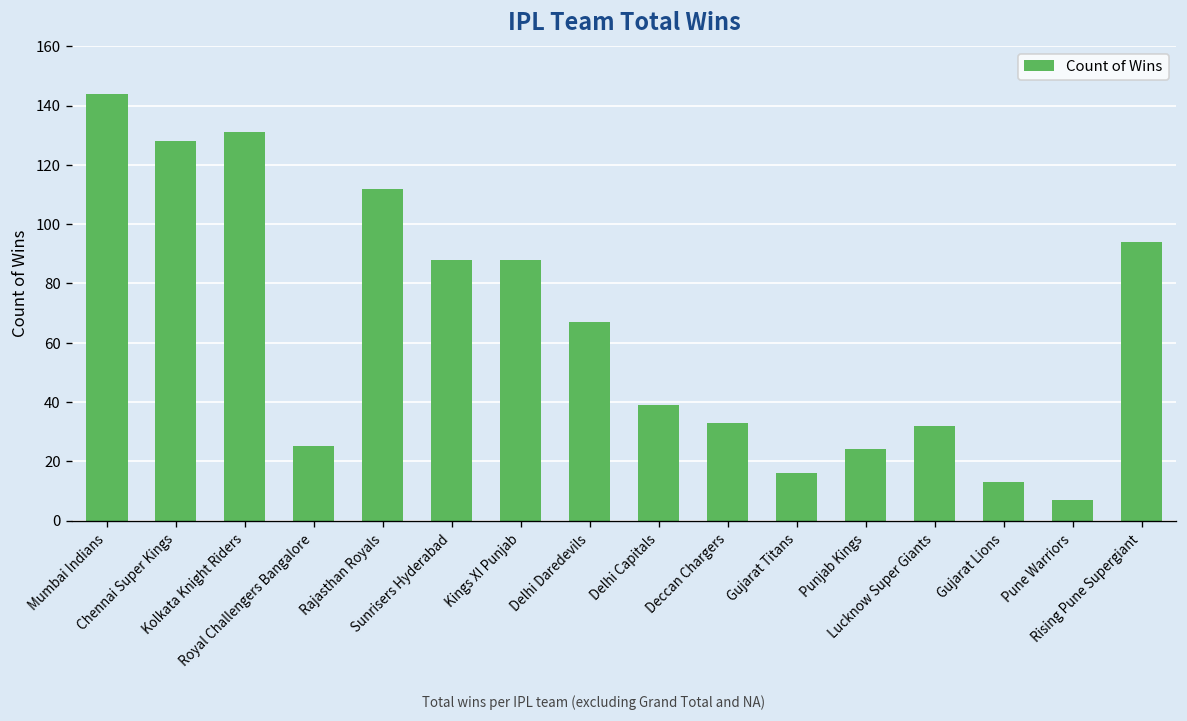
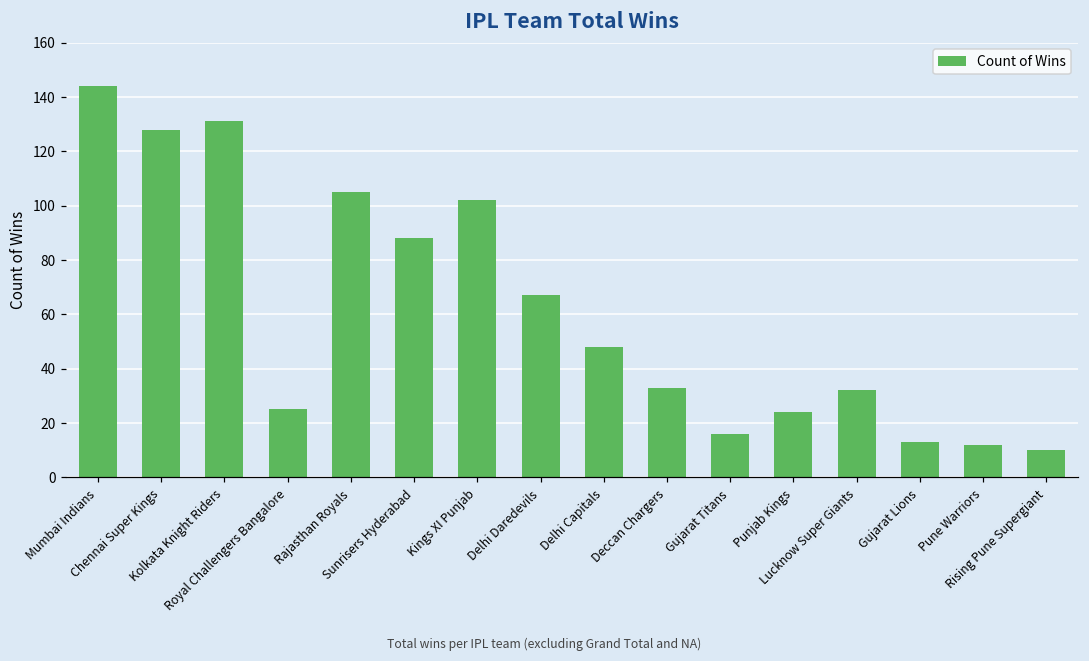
  {
    "Mumbai Indians": 144,
    "Chennai Super Kings": 128,
    "Kolkata Knight Riders": 131,
    "Royal Challengers Bangalore": 25,
-   "Rajasthan Royals": 112,
+   "Rajasthan Royals": 105,
    "Sunrisers Hyderabad": 88,
-   "Kings XI Punjab": 88,
+   "Kings XI Punjab": 102,
    "Delhi Daredevils": 67,
-   "Delhi Capitals": 39,
+   "Delhi Capitals": 48,
    "Deccan Chargers": 33,
    "Gujarat Titans": 16,
    "Punjab Kings": 24,
    "Lucknow Super Giants": 32,
    "Gujarat Lions": 13,
-   "Pune Warriors": 7,
-   "Rising Pune Supergiant": 94
+   "Pune Warriors": 12,
+   "Rising Pune Supergiant": 10
  }
